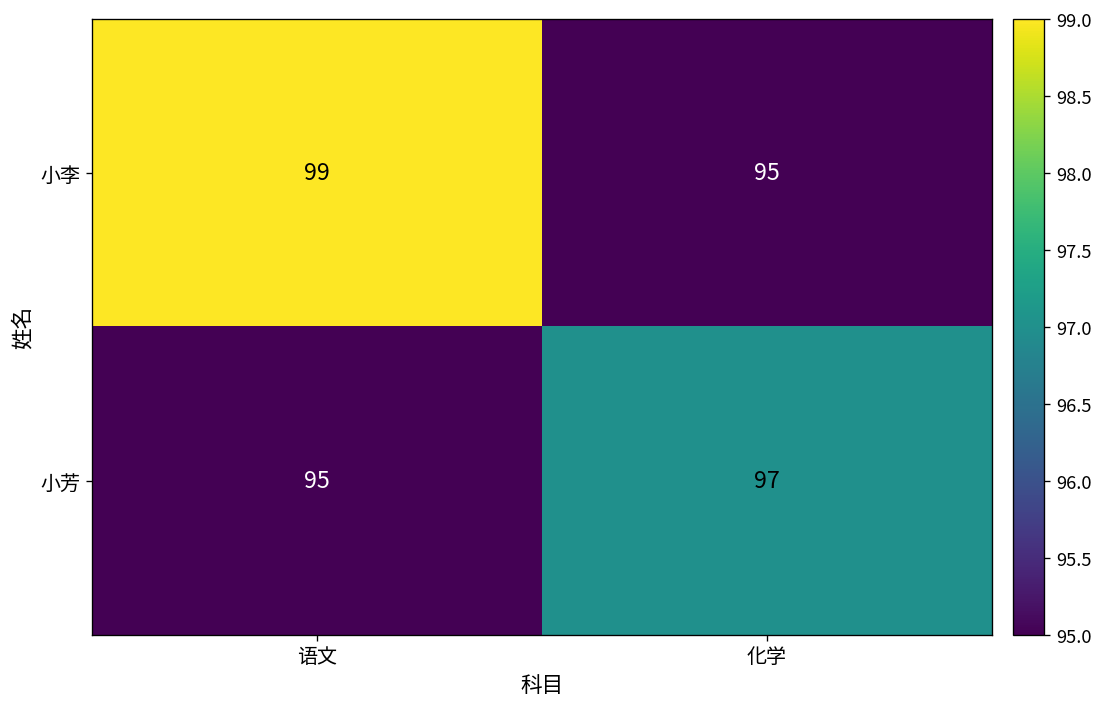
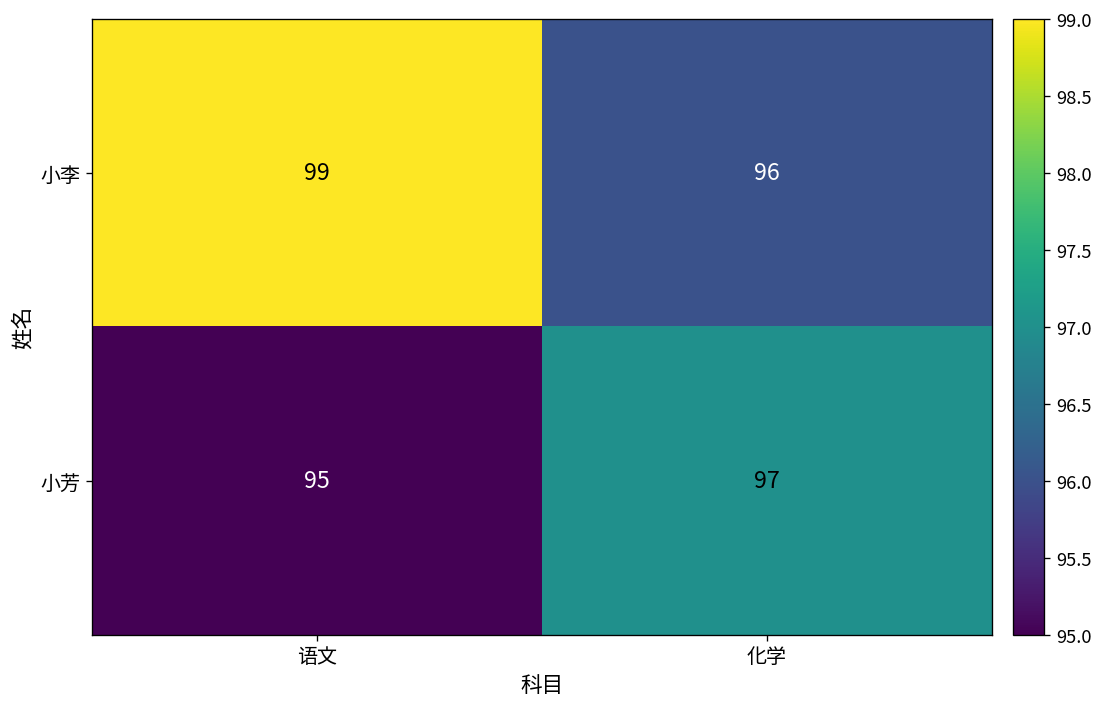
  {
    "小李": {
      "语文": 99,
-     "化学": 95
+     "化学": 96
    },
    "小芳": {
      "语文": 95,
      "化学": 97
    }
  }
